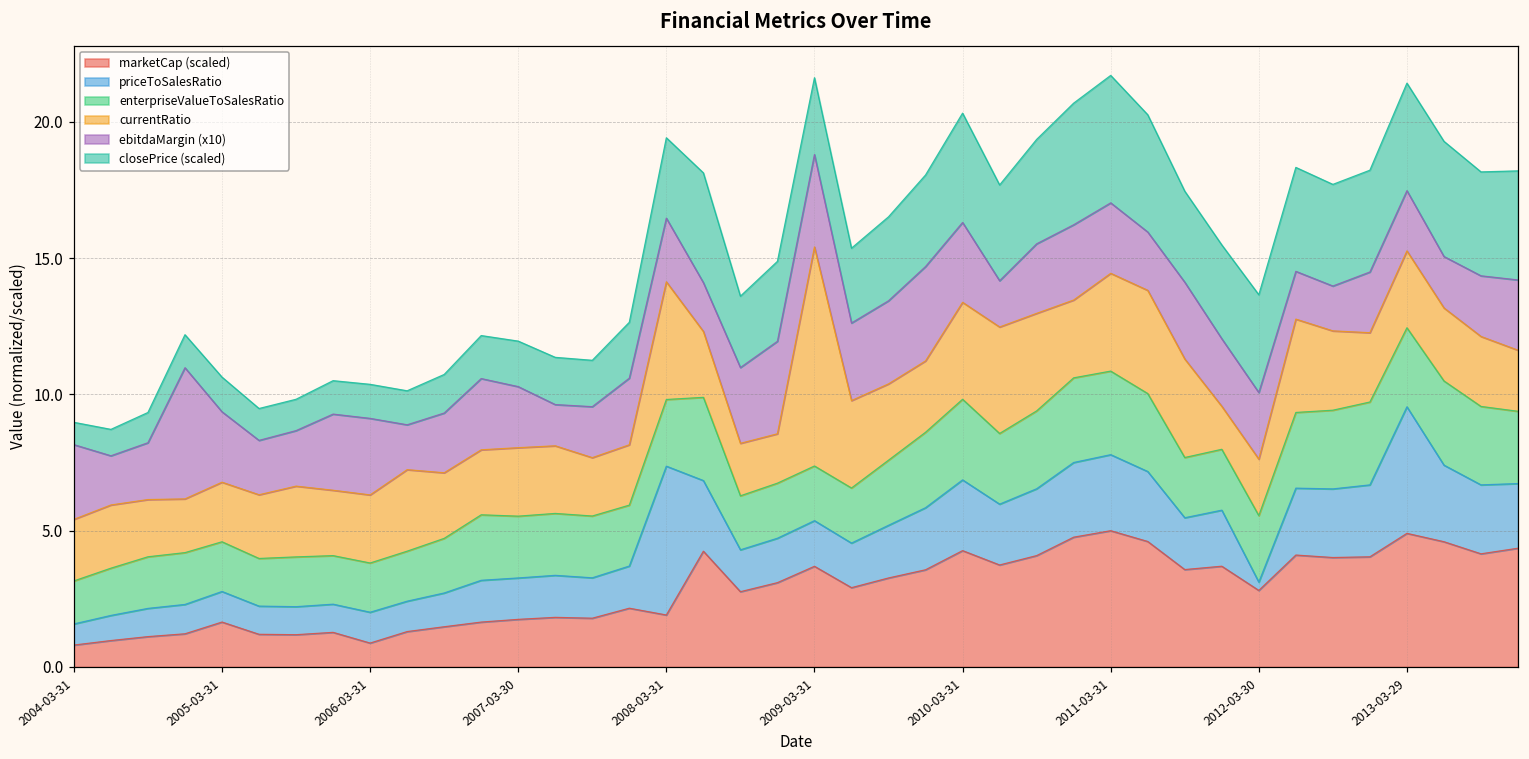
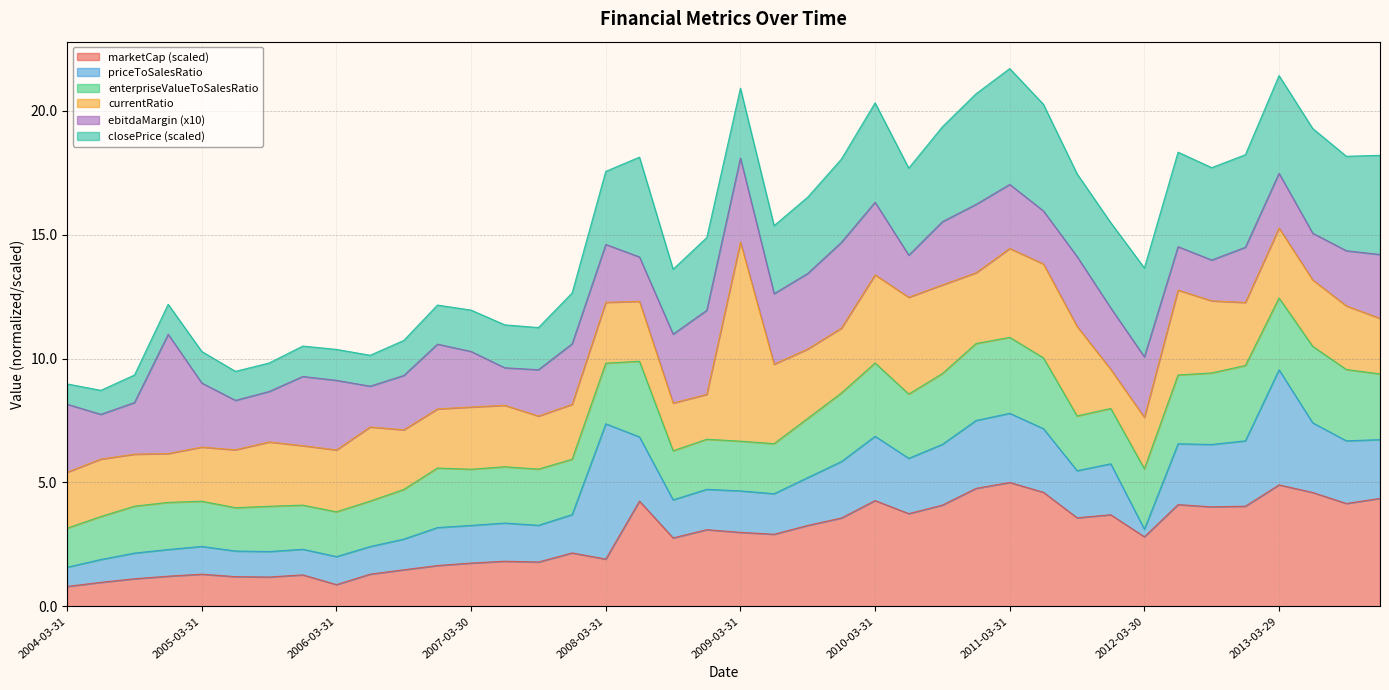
  {
    "marketCap (scaled)": {
      "2004-03-31": 0.8,
-     "2005-03-31": 1.6,
+     "2005-03-31": 1.3,
      "2006-03-31": 0.9,
      "2007-03-30": 1.7,
      "2008-03-31": 1.9,
-     "2009-03-31": 3.7,
+     "2009-03-31": 3.0,
      "2010-03-31": 4.3,
      "2011-03-31": 5.0,
      "2012-03-30": 2.8,
      "2013-03-29": 4.9
    },
    "priceToSalesRatio": {
      "2004-03-31": 0.8,
      "2005-03-31": 1.1,
      "2006-03-31": 1.1,
      "2007-03-30": 1.5,
      "2008-03-31": 5.5,
      "2009-03-31": 1.7,
      "2010-03-31": 2.6,
      "2011-03-31": 2.8,
      "2012-03-30": 0.3,
      "2013-03-29": 4.6
    },
    "currentRatio": {
      "2004-03-31": 2.3,
      "2005-03-31": 2.2,
      "2006-03-31": 2.5,
      "2007-03-30": 2.5,
-     "2008-03-31": 4.3,
+     "2008-03-31": 2.5,
      "2009-03-31": 8.0,
      "2010-03-31": 3.6,
      "2011-03-31": 3.6,
      "2012-03-30": 2.1,
      "2013-03-29": 2.8
    },
    "ebitdaMargin (x10)": {
      "2004-03-31": 2.7,
      "2005-03-31": 2.6,
      "2006-03-31": 2.8,
      "2007-03-30": 2.2,
      "2008-03-31": 2.3,
      "2009-03-31": 3.4,
      "2010-03-31": 2.9,
      "2011-03-31": 2.6,
      "2012-03-30": 2.4,
      "2013-03-29": 2.2
    }
  }
